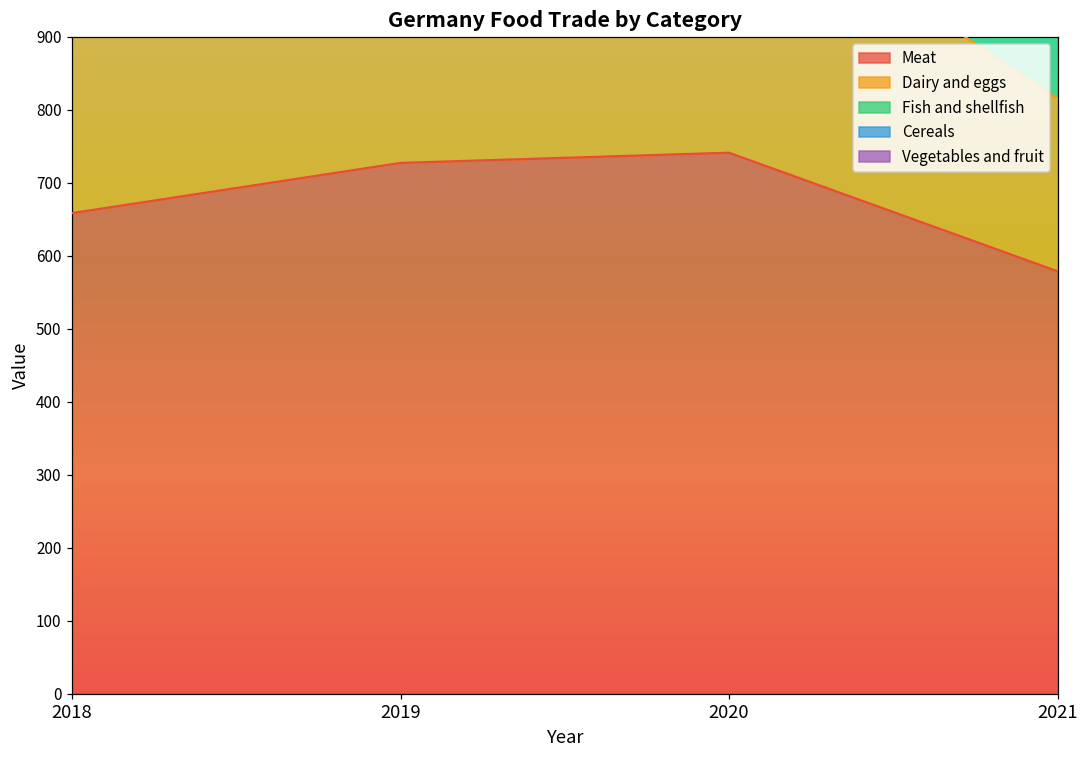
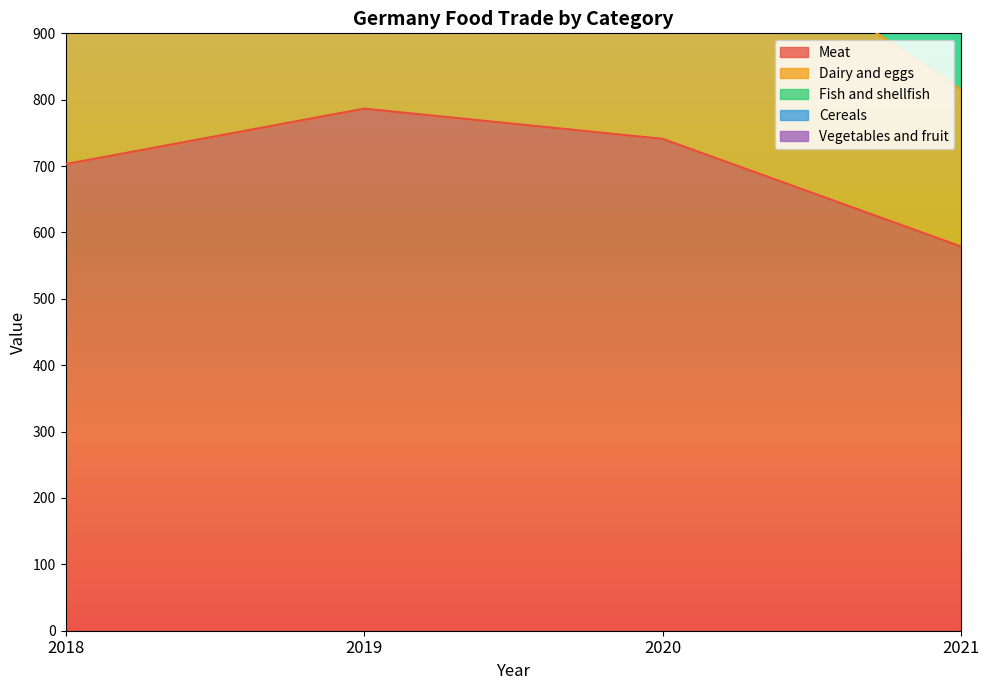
  {
    "Meat": {
-     "2018": 660,
-     "2019": 730,
+     "2018": 700,
+     "2019": 790,
      "2020": 740,
      "2021": 580
    },
    "Dairy and eggs": {
      "2021": 240
    }
  }
